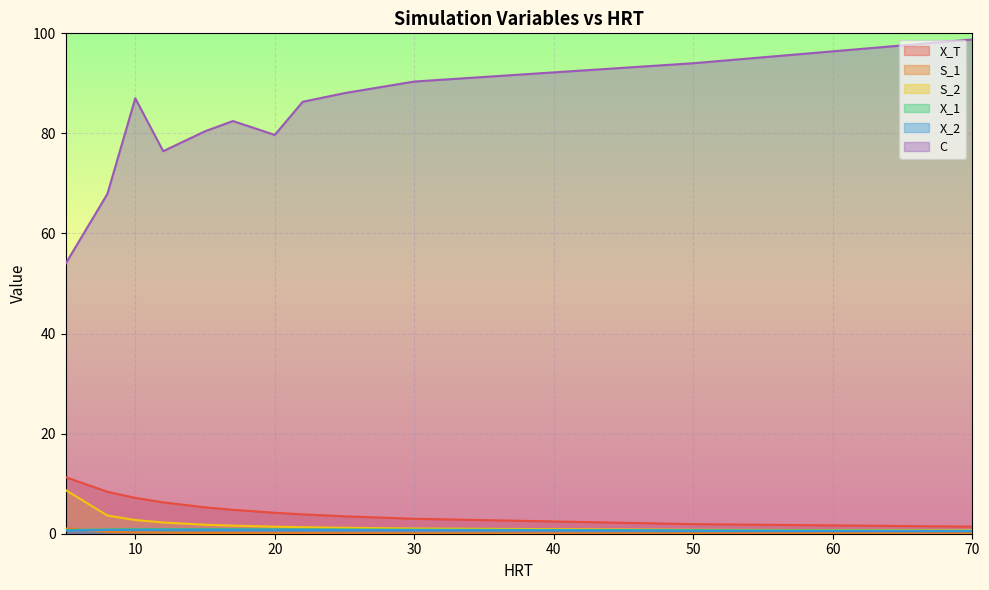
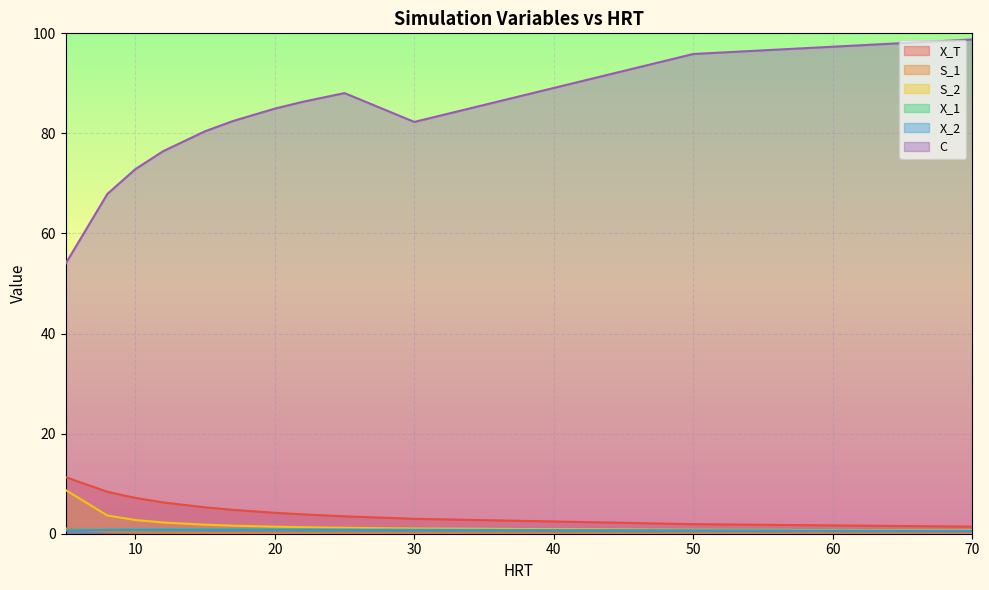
  {
    "C": {
-     "10": 87,
-     "20": 80,
-     "30": 90,
-     "50": 94,
+     "10": 73,
+     "20": 85,
+     "30": 82,
+     "50": 96,
      "70": 99
    }
  }
